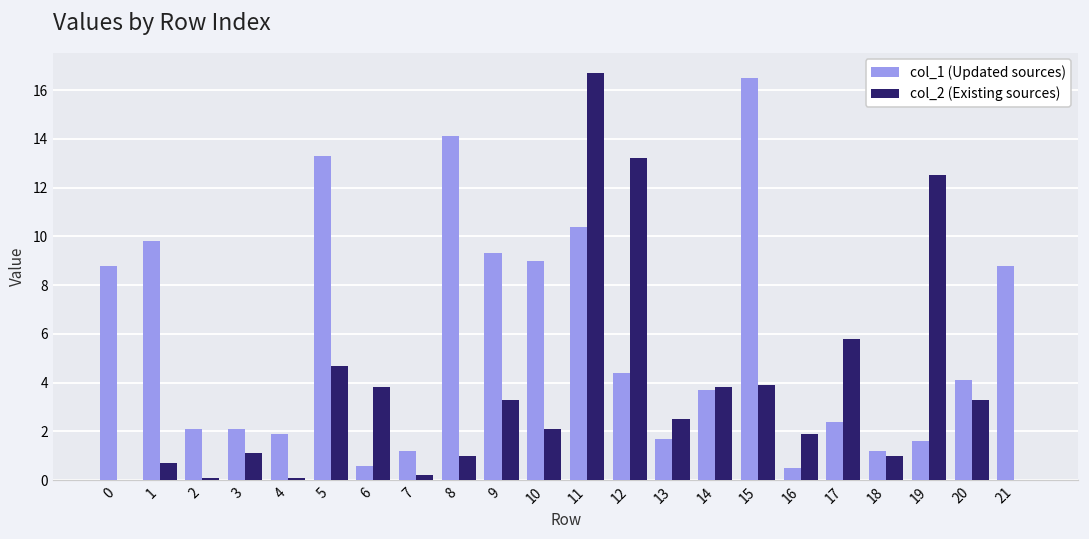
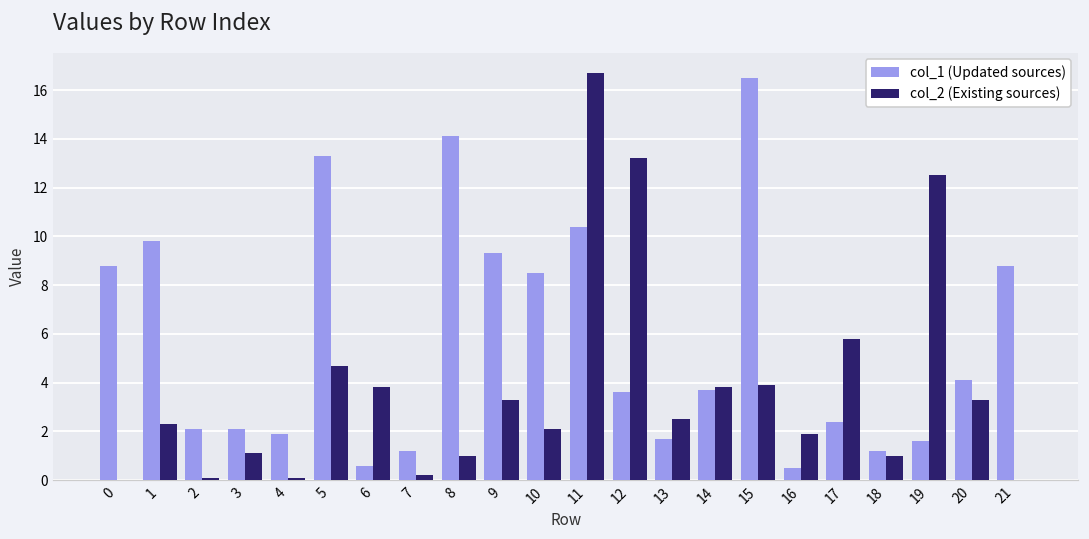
  {
    "col_1 (Updated sources)": {
      "0": 8.8,
      "1": 9.8,
      "2": 2.1,
      "3": 2.1,
      "4": 1.9,
      "5": 13.3,
      "6": 0.6,
      "7": 1.2,
      "8": 14.1,
      "9": 9.3,
-     "10": 9.0,
+     "10": 8.5,
      "11": 10.4,
-     "12": 4.4,
+     "12": 3.6,
      "13": 1.7,
      "14": 3.7,
      "15": 16.5,
      "16": 0.5,
      "17": 2.4,
      "18": 1.2,
      "19": 1.6,
      "20": 4.1,
      "21": 8.8
    },
    "col_2 (Existing sources)": {
      "0": 0.0,
-     "1": 0.7,
+     "1": 2.3,
      "3": 1.1,
      "5": 4.7,
      "6": 3.8,
      "7": 0.2,
      "8": 1.0,
      "9": 3.3,
      "10": 2.1,
      "11": 16.7,
      "12": 13.2,
      "13": 2.5,
      "14": 3.8,
      "15": 3.9,
      "16": 1.9,
      "17": 5.8,
      "18": 1.0,
      "19": 12.5,
      "20": 3.3,
      "21": 0.0
    }
  }
